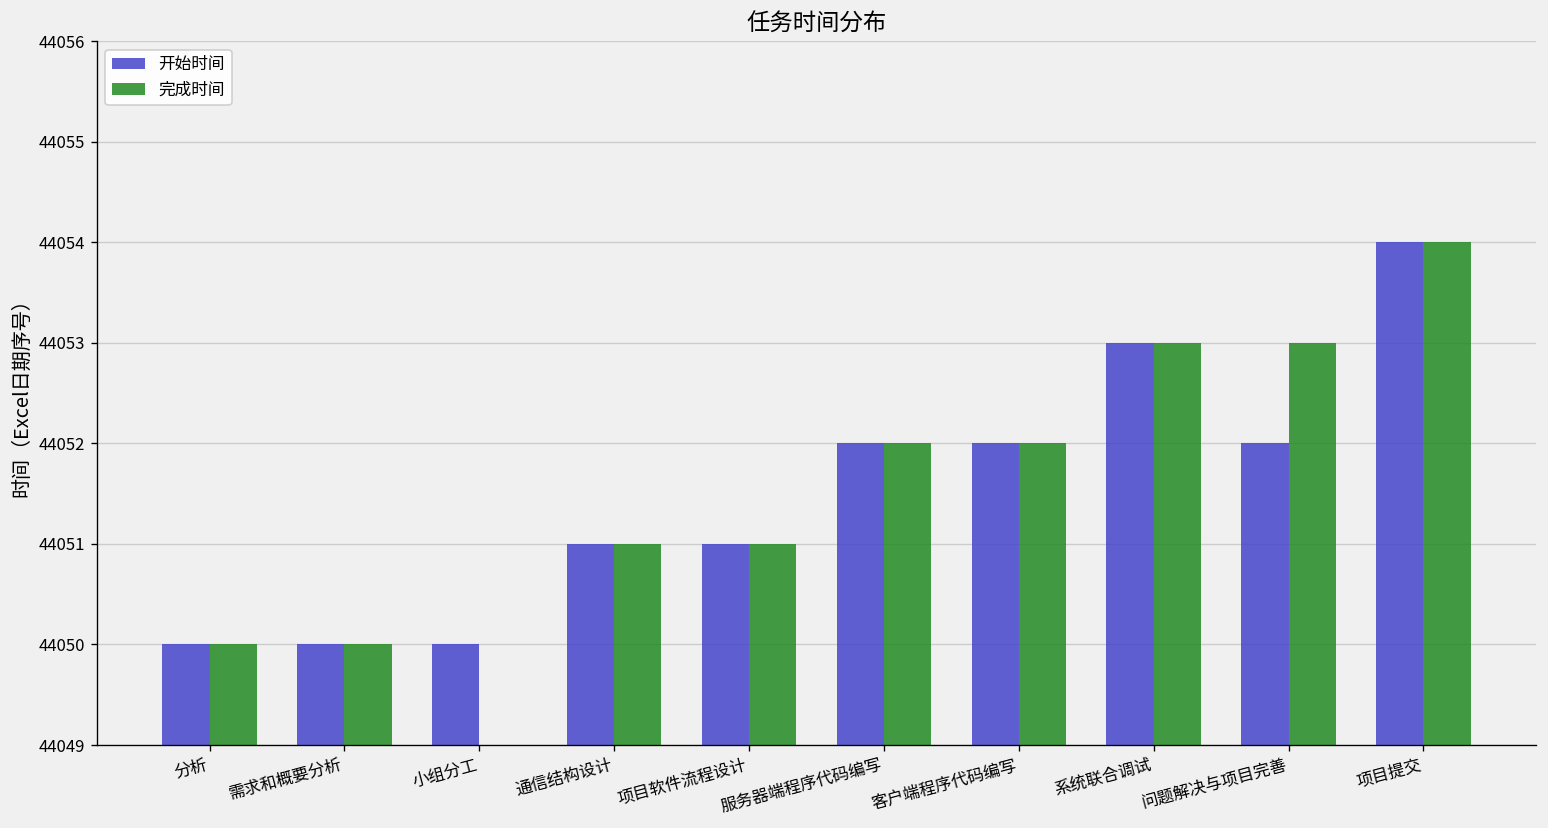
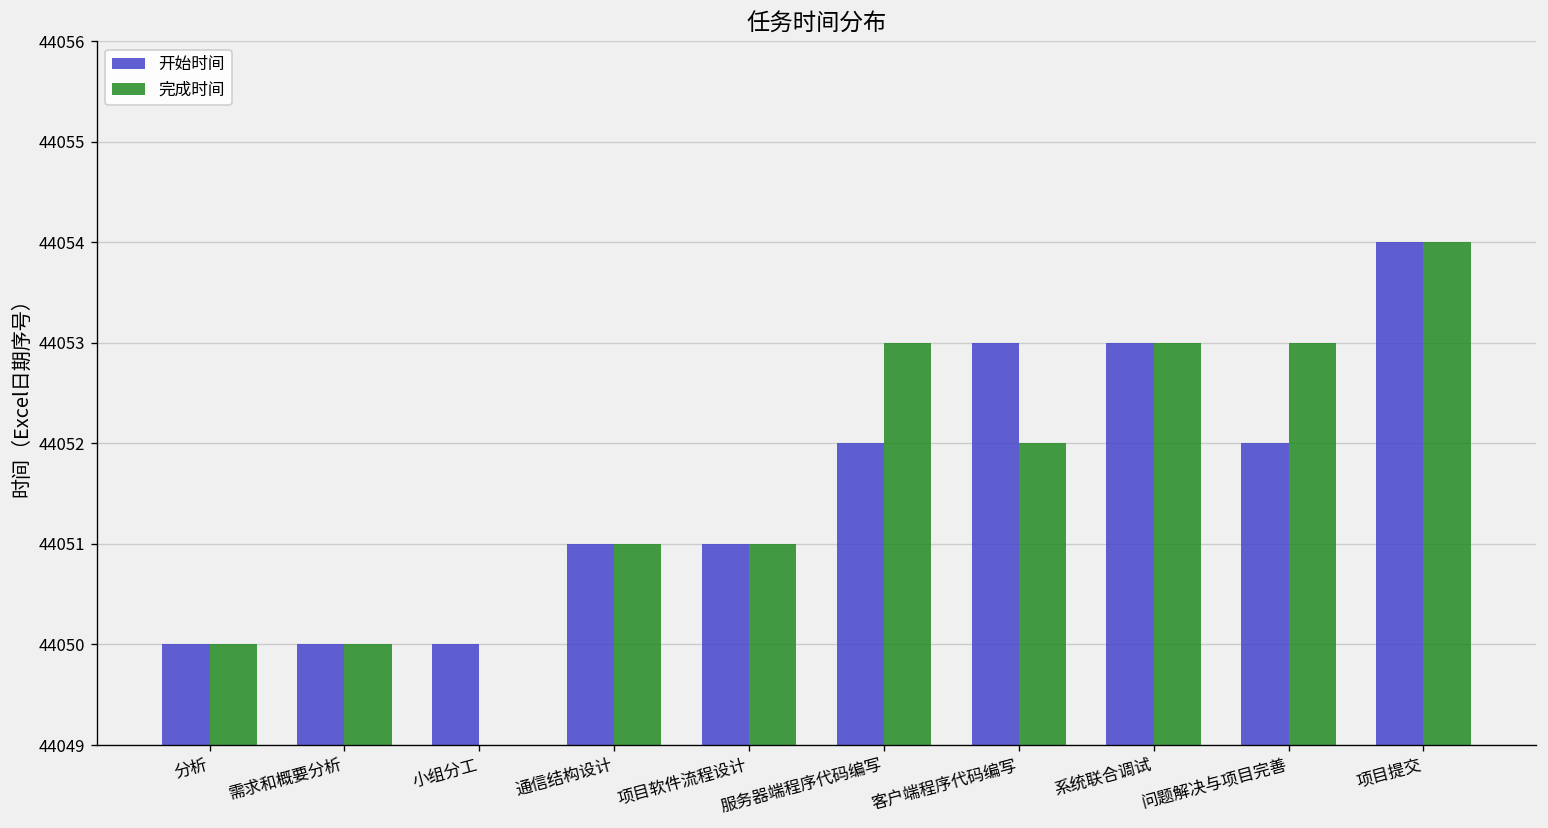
  {
    "开始时间": {
      "分析": 44050,
      "需求和概要分析": 44050,
      "小组分工": 44050,
      "通信结构设计": 44051,
      "项目软件流程设计": 44051,
      "服务器端程序代码编写": 44052,
-     "客户端程序代码编写": 44052,
+     "客户端程序代码编写": 44053,
      "系统联合调试": 44053,
      "问题解决与项目完善": 44052,
      "项目提交": 44054
    },
    "完成时间": {
      "分析": 44050,
      "需求和概要分析": 44050,
      "小组分工": 44049,
      "通信结构设计": 44051,
      "项目软件流程设计": 44051,
-     "服务器端程序代码编写": 44052,
+     "服务器端程序代码编写": 44053,
      "客户端程序代码编写": 44052,
      "系统联合调试": 44053,
      "问题解决与项目完善": 44053,
      "项目提交": 44054
    }
  }
